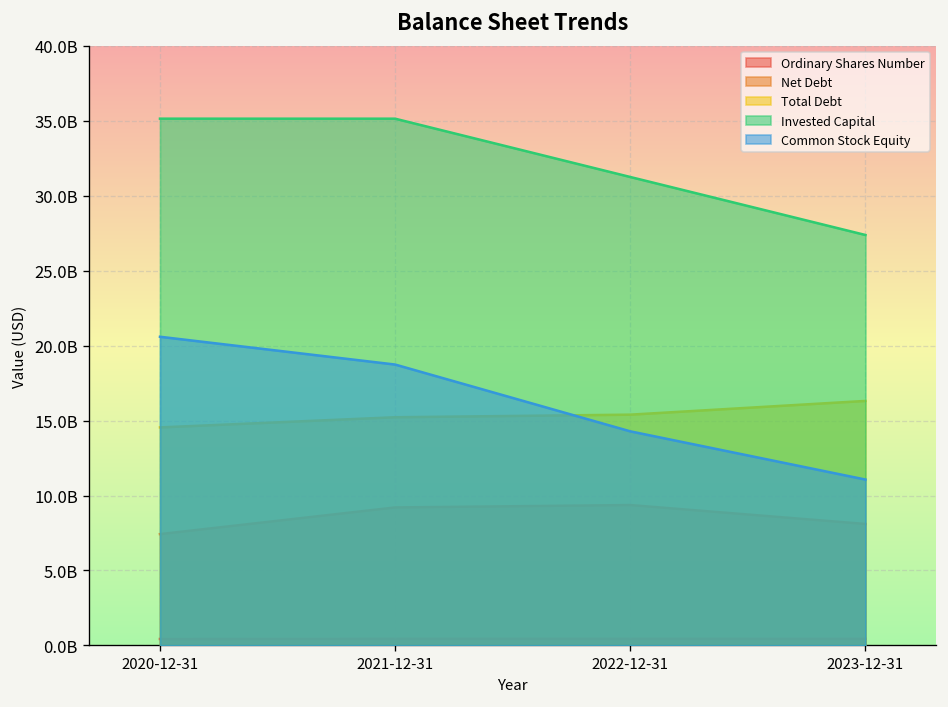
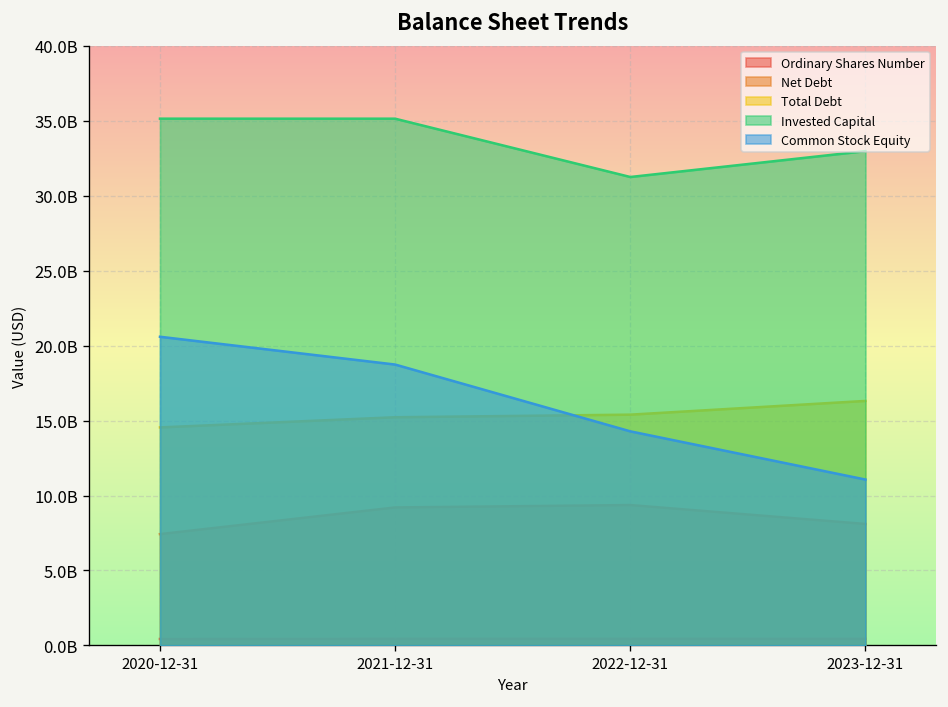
  {
    "Total Debt": {
      "2020-12-31": 14500000000,
      "2021-12-31": 15200000000,
      "2022-12-31": 15400000000,
      "2023-12-31": 16300000000
    },
    "Invested Capital": {
      "2020-12-31": 35100000000,
      "2021-12-31": 35100000000,
      "2022-12-31": 31200000000,
-     "2023-12-31": 27400000000
+     "2023-12-31": 33000000000
    },
    "Common Stock Equity": {
      "2020-12-31": 20600000000,
      "2021-12-31": 18700000000,
      "2022-12-31": 14300000000,
      "2023-12-31": 11100000000
    }
  }
